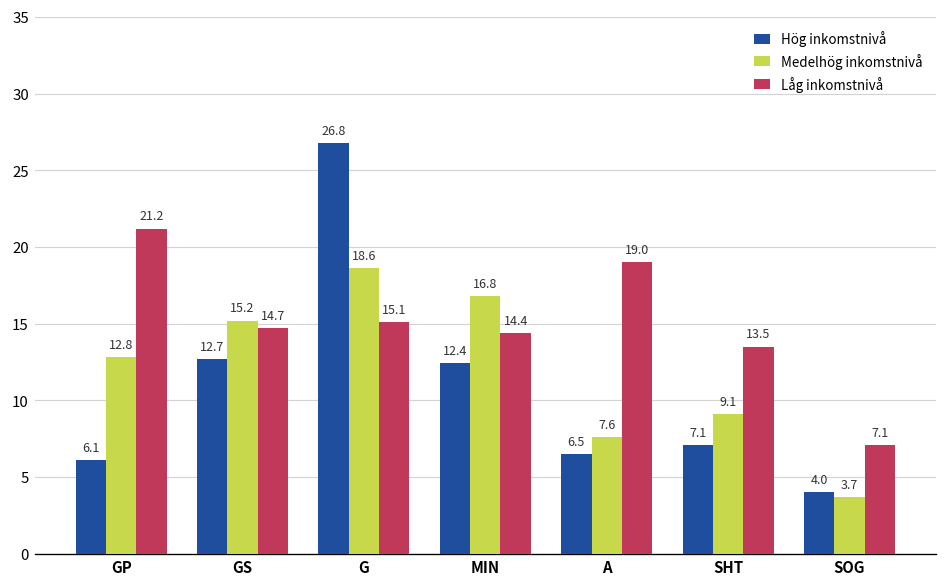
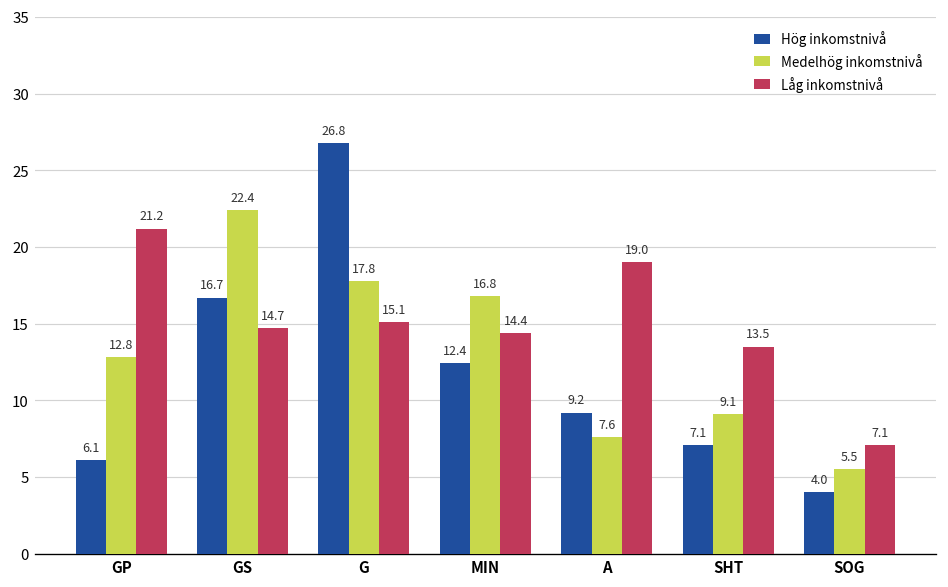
  {
    "Hög inkomstnivå": {
      "GP": 6.1,
-     "GS": 12.7,
+     "GS": 16.7,
      "G": 26.8,
      "MIN": 12.4,
-     "A": 6.5,
+     "A": 9.2,
      "SHT": 7.1,
      "SOG": 4.0
    },
    "Medelhög inkomstnivå": {
      "GP": 12.8,
-     "GS": 15.2,
-     "G": 18.6,
+     "GS": 22.4,
+     "G": 17.8,
      "MIN": 16.8,
      "A": 7.6,
      "SHT": 9.1,
-     "SOG": 3.7
+     "SOG": 5.5
    },
    "Låg inkomstnivå": {
      "GP": 21.2,
      "GS": 14.7,
      "G": 15.1,
      "MIN": 14.4,
      "A": 19.0,
      "SHT": 13.5,
      "SOG": 7.1
    }
  }
